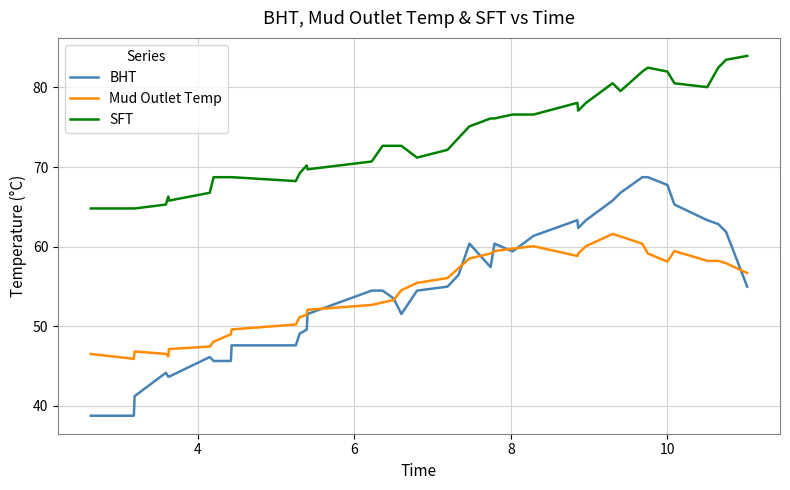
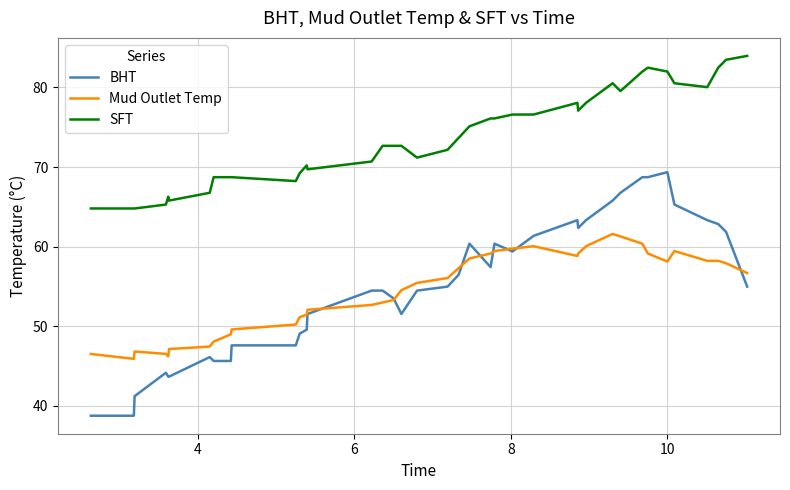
  {
    "BHT": {
-     "10": 68
+     "10": 69
    },
    "Mud Outlet Temp": {
      "10": 58
    },
    "SFT": {
      "10": 82
    }
  }
